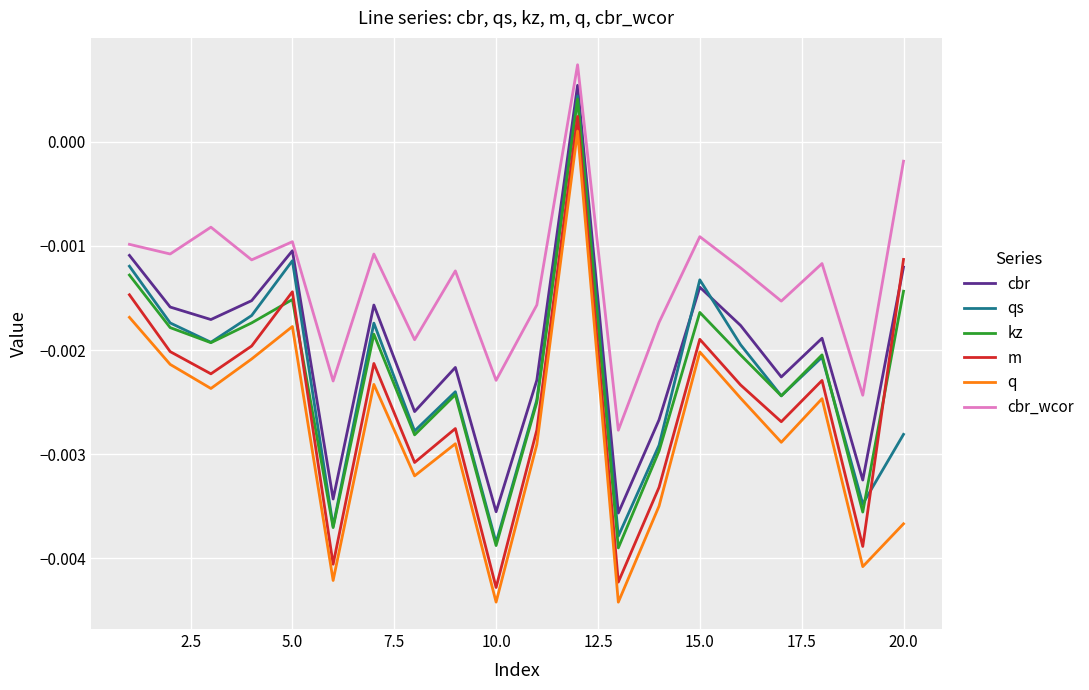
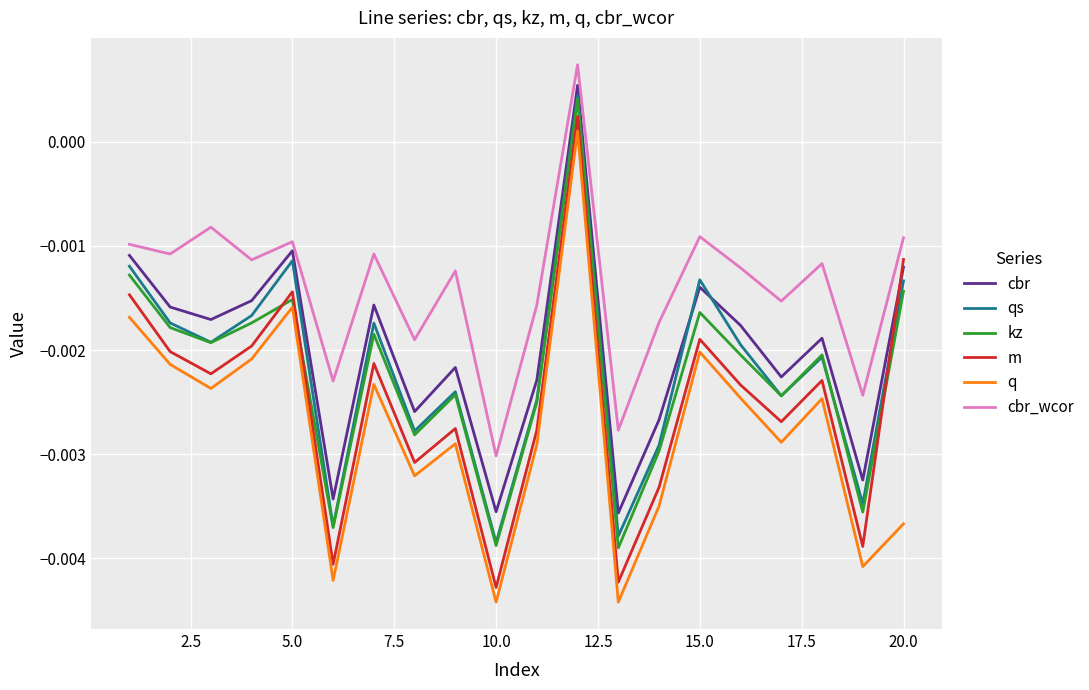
  {
    "cbr": {
      "5.0": -0.00105,
      "10.0": -0.00355,
      "15.0": -0.00140,
      "20.0": -0.00120
    },
    "qs": {
      "5.0": -0.00114,
      "10.0": -0.00385,
      "15.0": -0.00133,
-     "20.0": -0.00281
+     "20.0": -0.00134
    },
    "kz": {
      "5.0": -0.00151,
      "10.0": -0.00388,
      "15.0": -0.00164,
      "20.0": -0.00143
    },
    "m": {
      "5.0": -0.00144,
      "10.0": -0.00428,
      "15.0": -0.00190,
      "20.0": -0.00113
    },
    "q": {
-     "5.0": -0.00177,
+     "5.0": -0.00159,
      "10.0": -0.00442,
      "15.0": -0.00202,
      "20.0": -0.00367
    },
    "cbr_wcor": {
      "5.0": -0.00096,
-     "10.0": -0.00229,
+     "10.0": -0.00302,
      "15.0": -0.00091,
-     "20.0": -0.00019
+     "20.0": -0.00092
    }
  }
